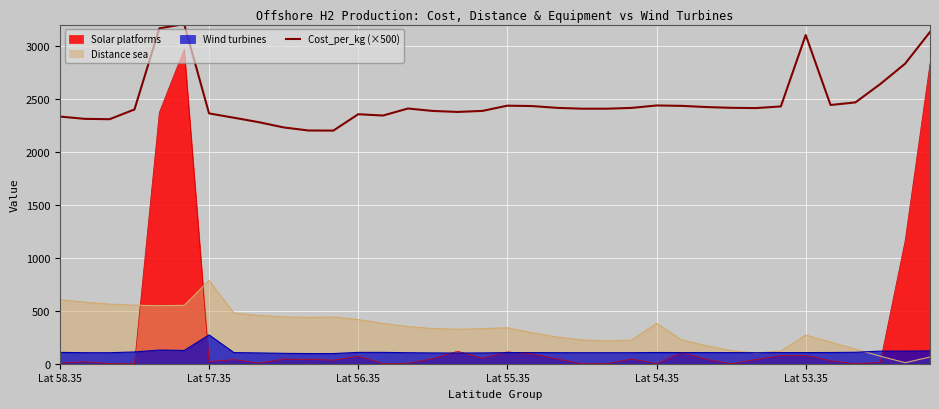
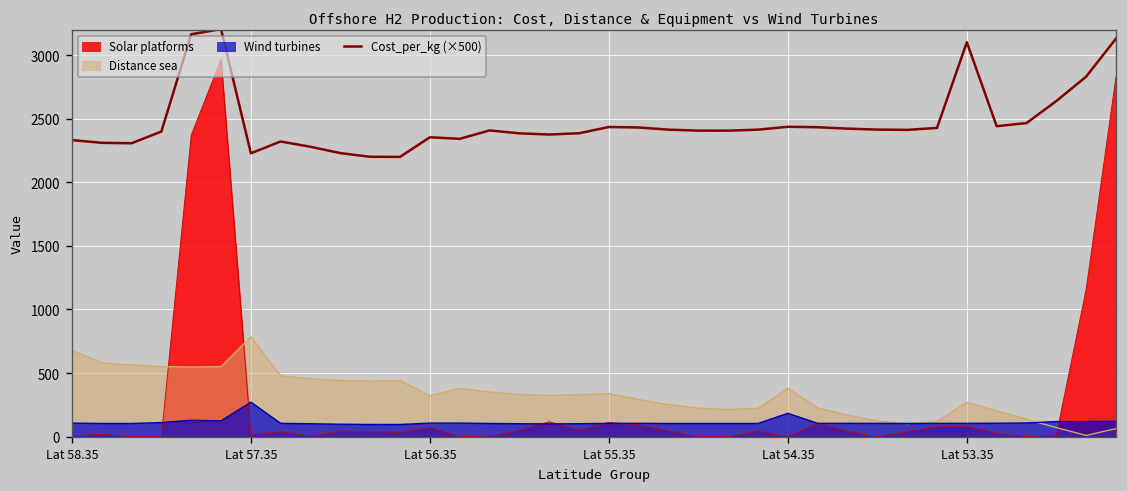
  {
    "Solar platforms": {
      "Lat 58.35": 10,
      "Lat 57.35": 20,
      "Lat 56.35": 70,
      "Lat 54.35": 0,
      "Lat 53.35": 80
    },
    "Distance sea": {
-     "Lat 58.35": 600,
+     "Lat 58.35": 680,
      "Lat 57.35": 790,
-     "Lat 56.35": 420,
+     "Lat 56.35": 320,
      "Lat 55.35": 340,
      "Lat 54.35": 380,
      "Lat 53.35": 270
    },
    "Wind turbines": {
      "Lat 58.35": 110,
      "Lat 57.35": 270,
      "Lat 56.35": 110,
-     "Lat 54.35": 110,
+     "Lat 54.35": 180,
      "Lat 53.35": 110
    },
    "Cost_per_kg (×500)": {
      "Lat 58.35": 2330,
-     "Lat 57.35": 2360,
+     "Lat 57.35": 2230,
      "Lat 56.35": 2350,
      "Lat 55.35": 2430,
      "Lat 54.35": 2440,
      "Lat 53.35": 3100
    }
  }
